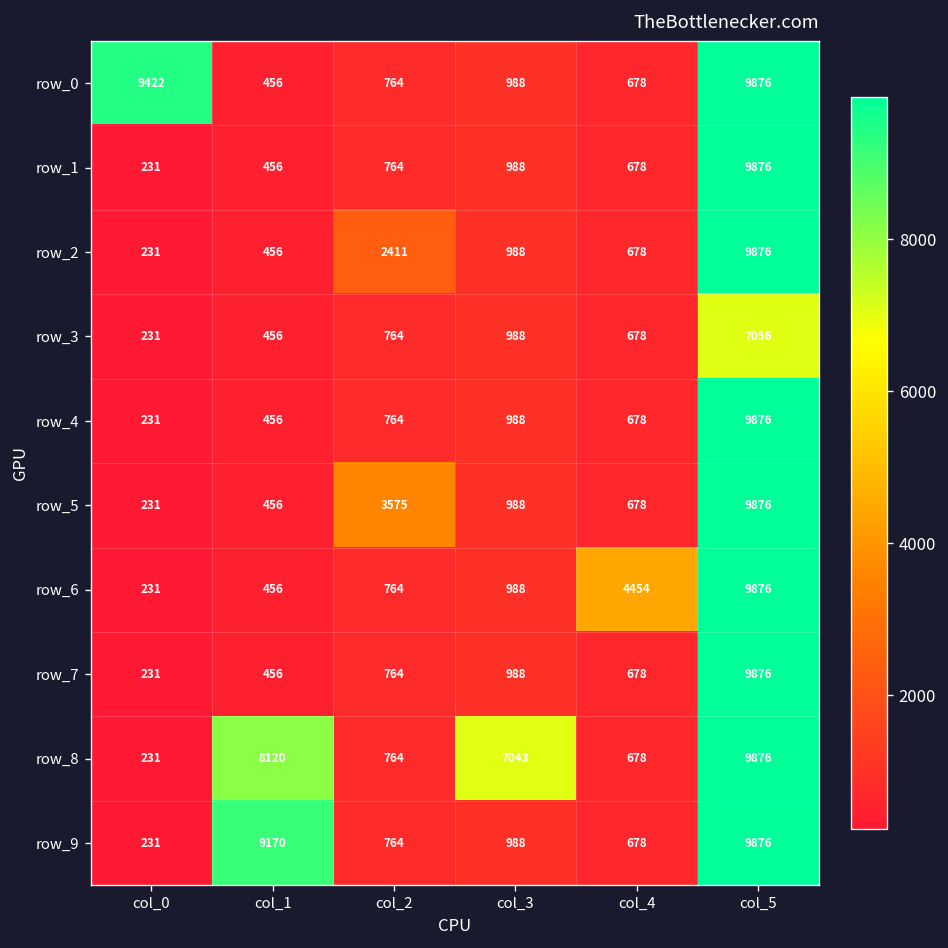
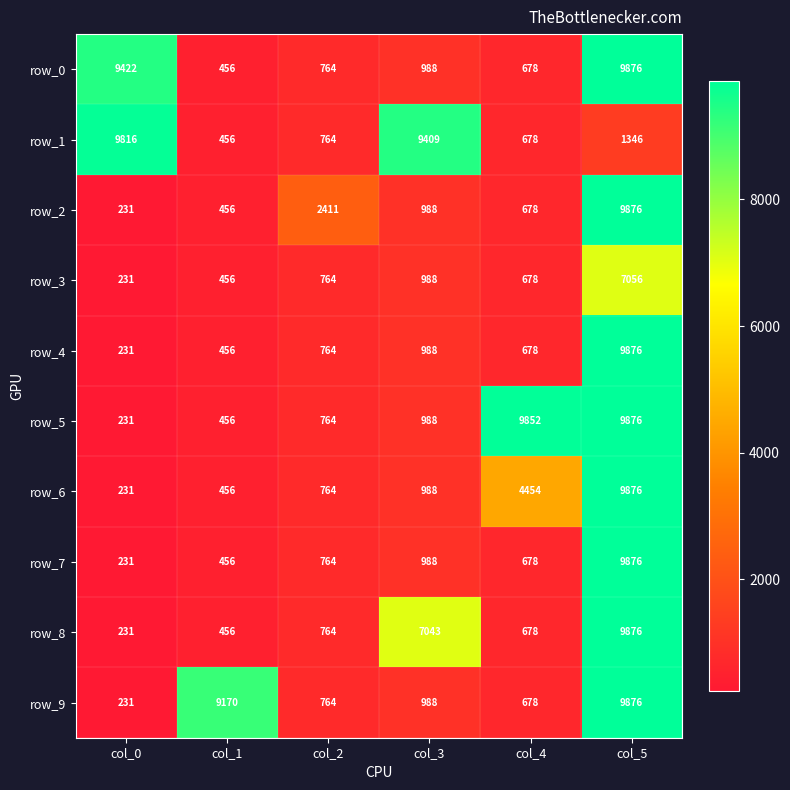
  {
    "row_0": {
      "col_0": 9422,
      "col_1": 456,
      "col_2": 764,
      "col_3": 988,
      "col_4": 678,
      "col_5": 9876
    },
    "row_1": {
-     "col_0": 231,
+     "col_0": 9816,
      "col_1": 456,
      "col_2": 764,
-     "col_3": 988,
+     "col_3": 9409,
      "col_4": 678,
-     "col_5": 9876
+     "col_5": 1346
    },
    "row_2": {
      "col_0": 231,
      "col_1": 456,
      "col_2": 2411,
      "col_3": 988,
      "col_4": 678,
      "col_5": 9876
    },
    "row_3": {
      "col_0": 231,
      "col_1": 456,
      "col_2": 764,
      "col_3": 988,
      "col_4": 678,
      "col_5": 7056
    },
    "row_4": {
      "col_0": 231,
      "col_1": 456,
      "col_2": 764,
      "col_3": 988,
      "col_4": 678,
      "col_5": 9876
    },
    "row_5": {
      "col_0": 231,
      "col_1": 456,
-     "col_2": 3575,
+     "col_2": 764,
      "col_3": 988,
-     "col_4": 678,
+     "col_4": 9852,
      "col_5": 9876
    },
    "row_6": {
      "col_0": 231,
      "col_1": 456,
      "col_2": 764,
      "col_3": 988,
      "col_4": 4454,
      "col_5": 9876
    },
    "row_7": {
      "col_0": 231,
      "col_1": 456,
      "col_2": 764,
      "col_3": 988,
      "col_4": 678,
      "col_5": 9876
    },
    "row_8": {
      "col_0": 231,
-     "col_1": 8120,
+     "col_1": 456,
      "col_2": 764,
      "col_3": 7043,
      "col_4": 678,
      "col_5": 9876
    },
    "row_9": {
      "col_0": 231,
      "col_1": 9170,
      "col_2": 764,
      "col_3": 988,
      "col_4": 678,
      "col_5": 9876
    }
  }
